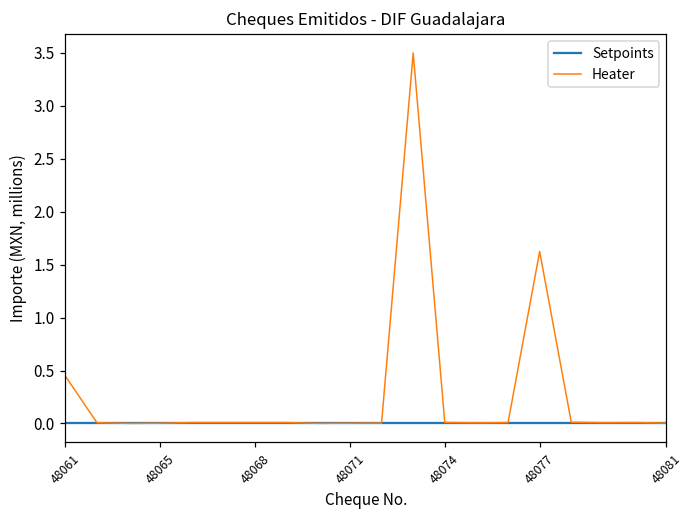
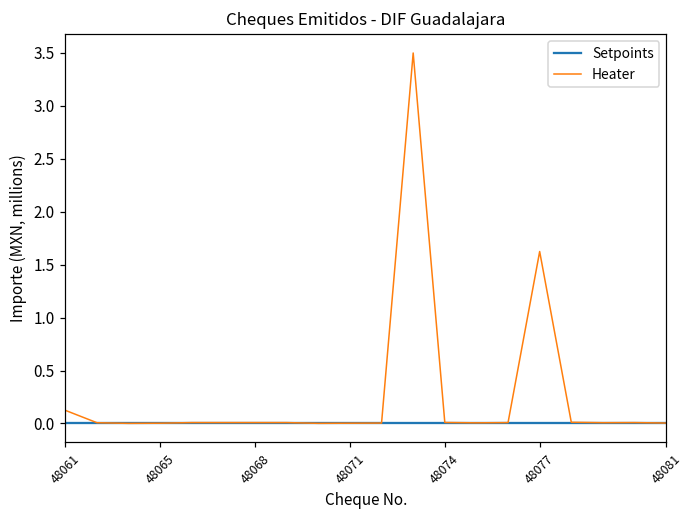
  {
    "Setpoints": {
      "48061": 0.0,
      "48077": 0.0
    },
    "Heater": {
-     "48061": 0.4,
+     "48061": 0.1,
      "48077": 1.6
    }
  }
